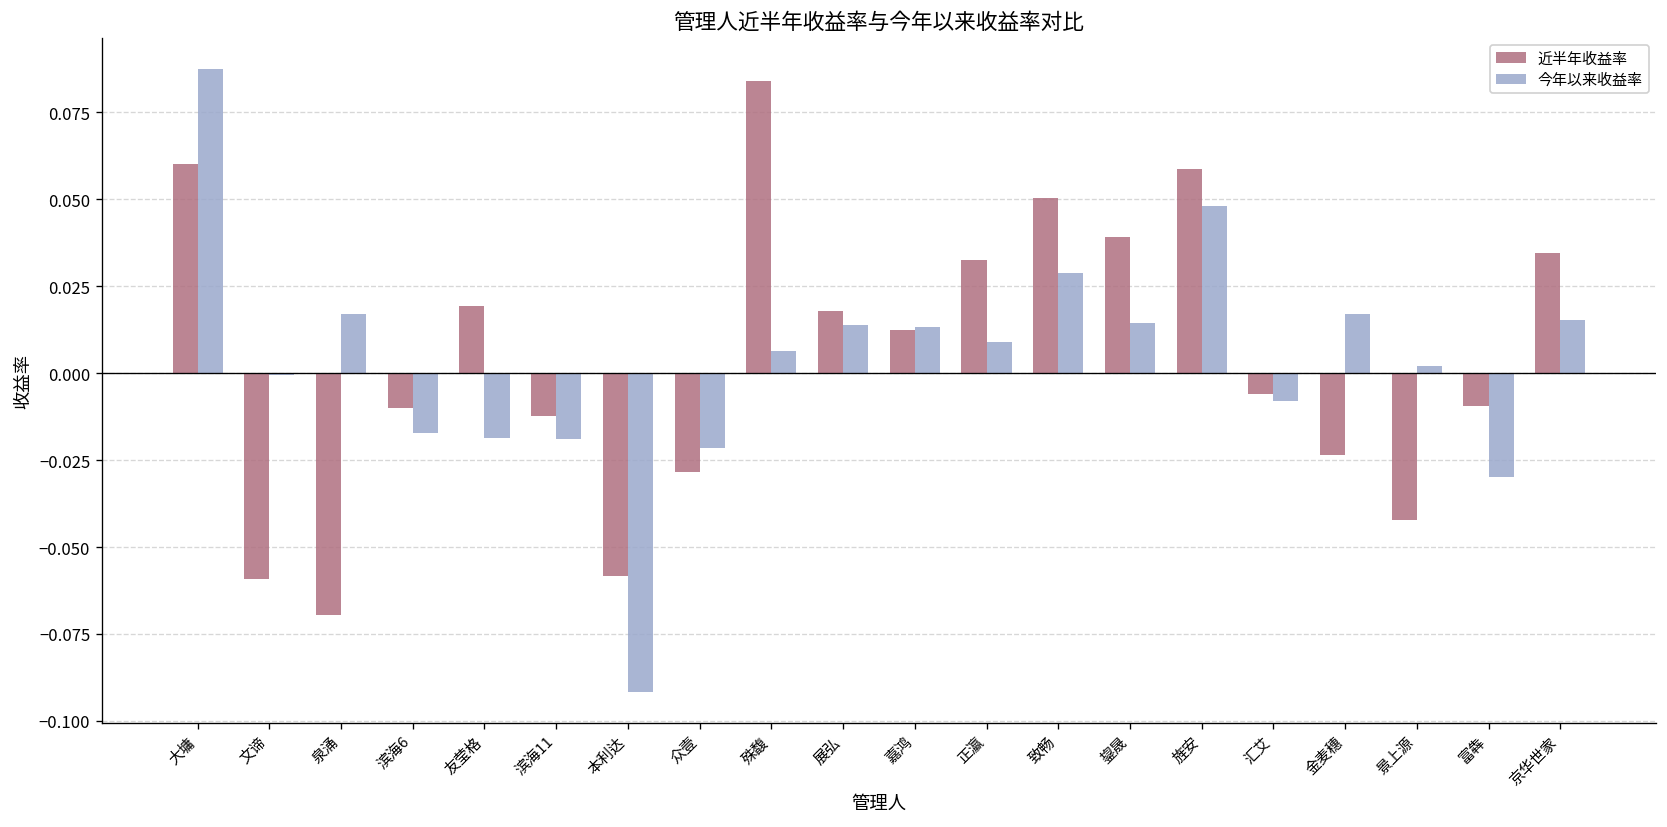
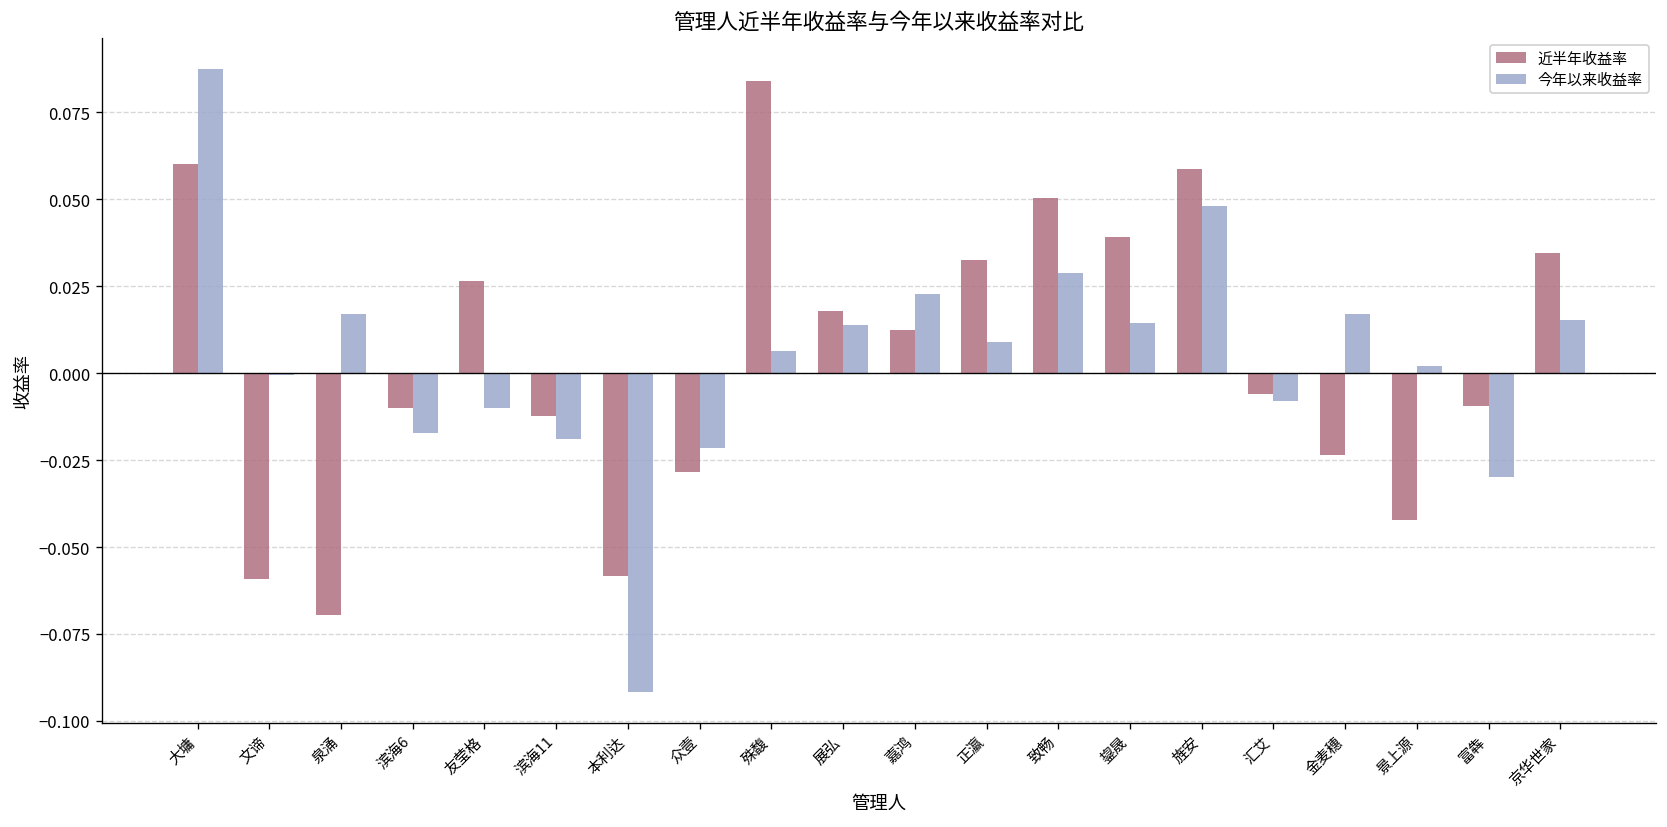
  {
    "近半年收益率": {
      "大墉": 0.060,
      "文谛": -0.059,
      "泉涌": -0.070,
      "滨海6": -0.010,
-     "友莹格": 0.019,
+     "友莹格": 0.027,
      "滨海11": -0.012,
      "本利达": -0.058,
      "众壹": -0.029,
      "殊馥": 0.084,
      "展弘": 0.018,
      "嘉鸿": 0.013,
      "正瀛": 0.033,
      "致畅": 0.050,
      "鋆晟": 0.039,
      "旌安": 0.059,
      "汇艾": -0.006,
      "金麦穗": -0.023,
      "景上源": -0.042,
      "富犇": -0.009,
      "京华世家": 0.035
    },
    "今年以来收益率": {
      "大墉": 0.088,
      "泉涌": 0.017,
      "滨海6": -0.017,
-     "友莹格": -0.019,
+     "友莹格": -0.010,
      "滨海11": -0.019,
      "本利达": -0.092,
      "众壹": -0.021,
      "殊馥": 0.007,
      "展弘": 0.014,
-     "嘉鸿": 0.013,
+     "嘉鸿": 0.023,
      "正瀛": 0.009,
      "致畅": 0.029,
      "鋆晟": 0.014,
      "旌安": 0.048,
      "汇艾": -0.008,
      "金麦穗": 0.017,
      "景上源": 0.002,
      "富犇": -0.030,
      "京华世家": 0.015
    }
  }
